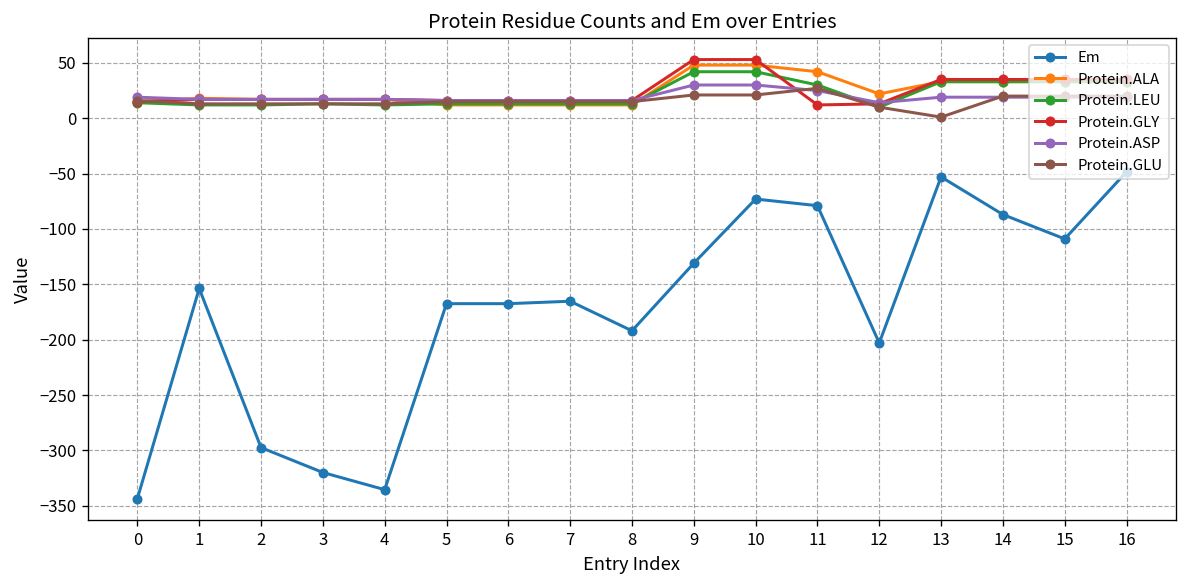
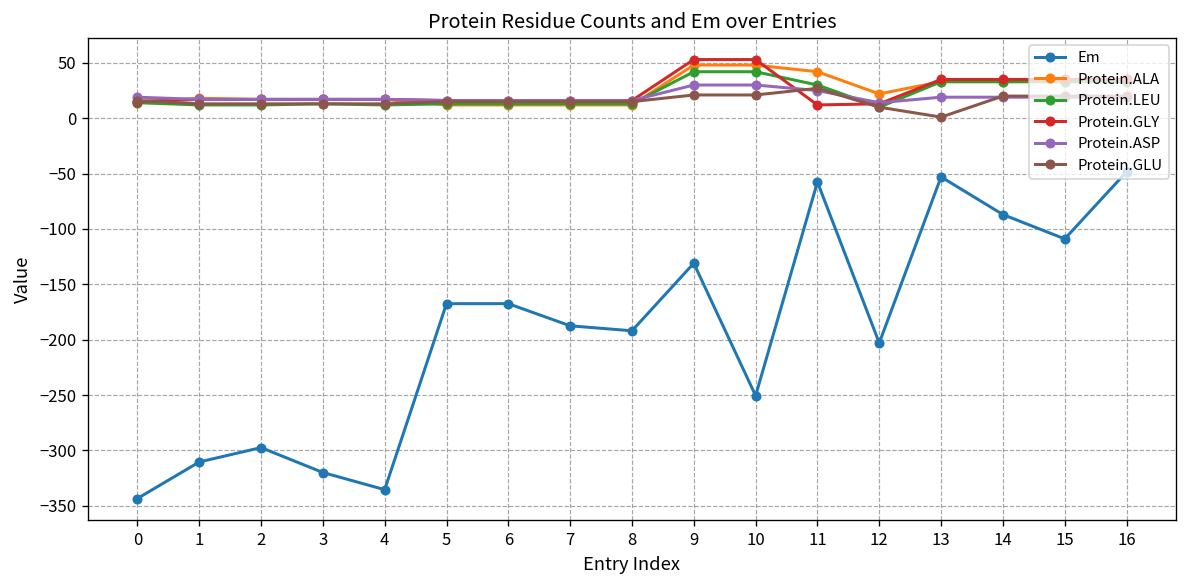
  {
    "Em": {
      "0": -340,
-     "1": -150,
+     "1": -310,
      "2": -300,
      "3": -320,
      "4": -340,
      "5": -170,
      "6": -170,
-     "7": -170,
+     "7": -190,
      "8": -190,
      "9": -130,
-     "10": -70,
-     "11": -80,
+     "10": -250,
+     "11": -60,
      "12": -200,
      "13": -50,
      "14": -90,
      "15": -110
    },
    "Protein.ALA": {
      "9": 50,
      "10": 50,
      "11": 40,
      "12": 20
    },
    "Protein.LEU": {
      "9": 40,
      "10": 40,
      "11": 30
    },
    "Protein.GLY": {
      "9": 50,
      "10": 50,
      "11": 10
    },
    "Protein.ASP": {
      "0": 20,
      "9": 30,
      "10": 30,
      "13": 20
    },
    "Protein.GLU": {
      "9": 20,
      "10": 20,
      "13": 0
    }
  }
